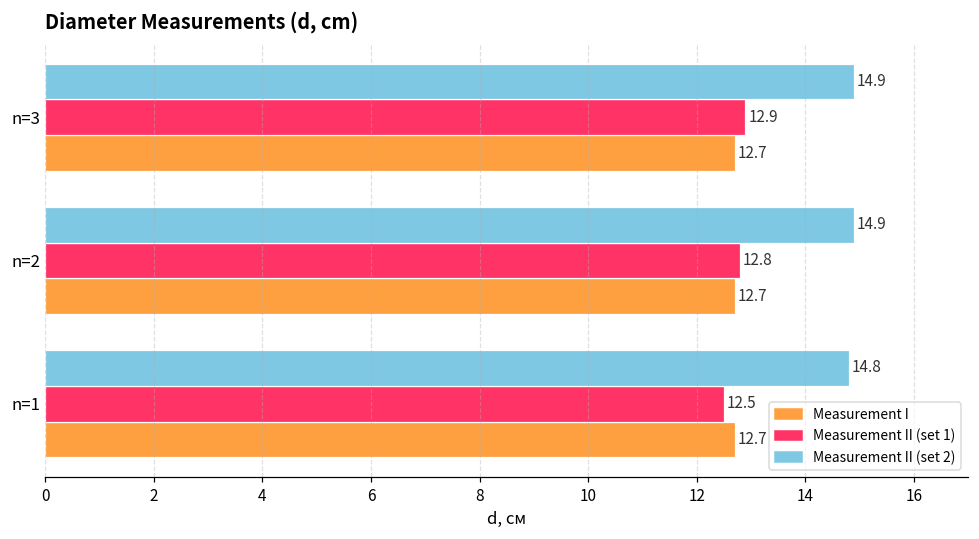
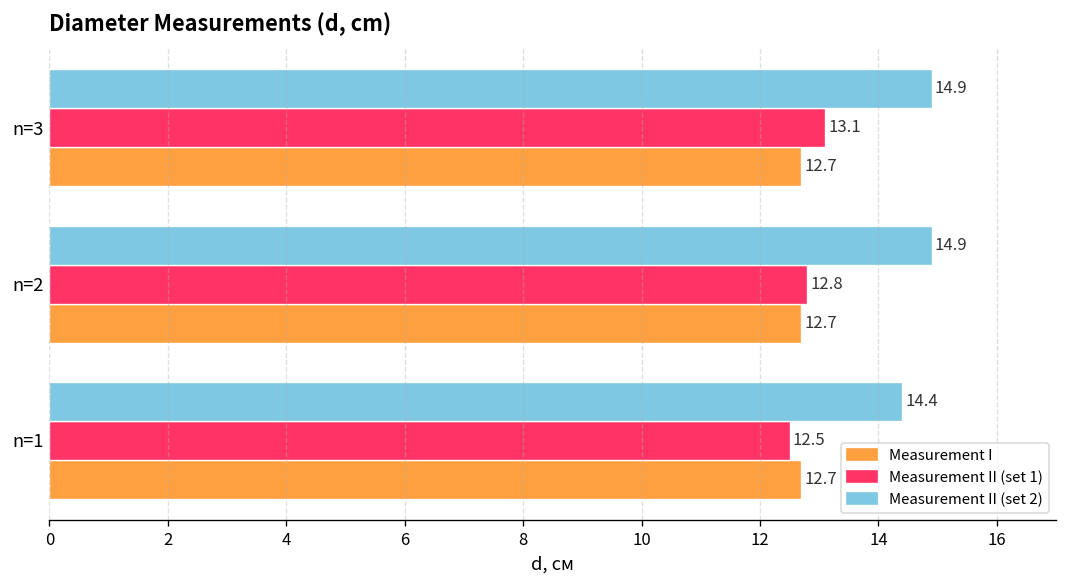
  {
    "Measurement I": {
      "n=3": 12.7,
      "n=2": 12.7,
      "n=1": 12.7
    },
    "Measurement II (set 1)": {
-     "n=3": 12.9,
+     "n=3": 13.1,
      "n=2": 12.8,
      "n=1": 12.5
    },
    "Measurement II (set 2)": {
      "n=3": 14.9,
      "n=2": 14.9,
-     "n=1": 14.8
+     "n=1": 14.4
    }
  }
